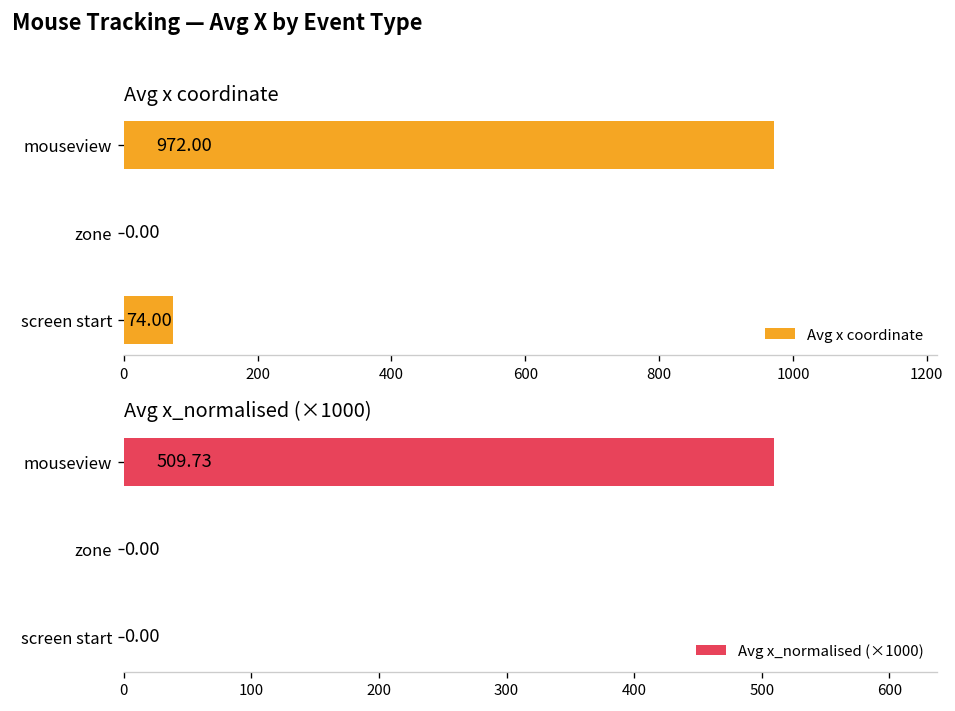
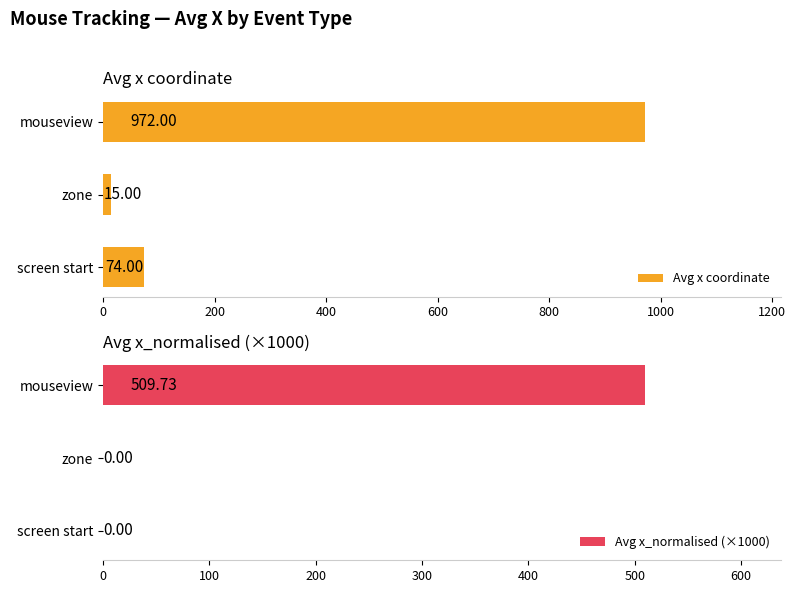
  {
    "Avg x coordinate": {
      "mouseview": 972.00,
-     "zone": 0.00,
+     "zone": 15.00,
      "screen start": 74.00
    },
    "Avg x_normalised (×1000)": {
      "mouseview": 509.73,
      "zone": 0.00,
      "screen start": 0.00
    }
  }
